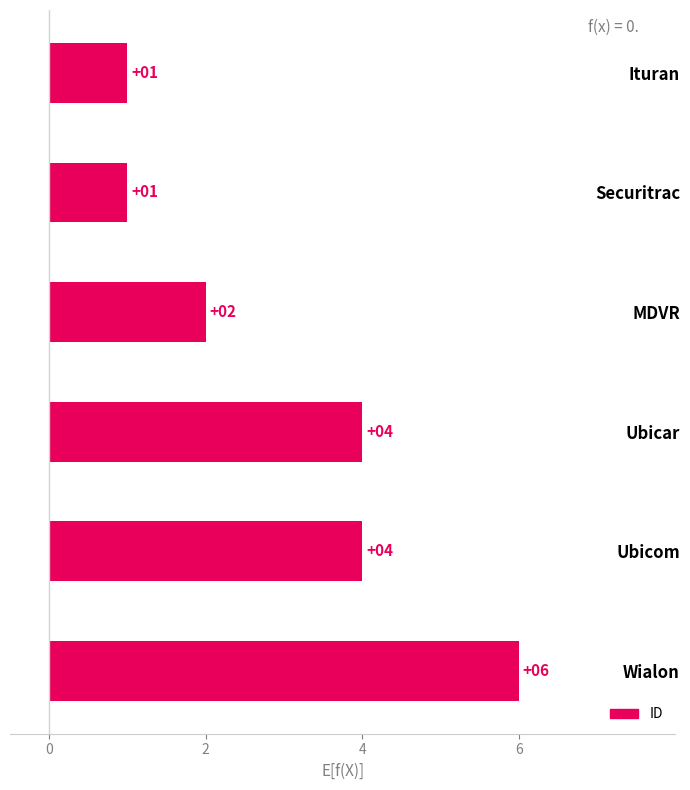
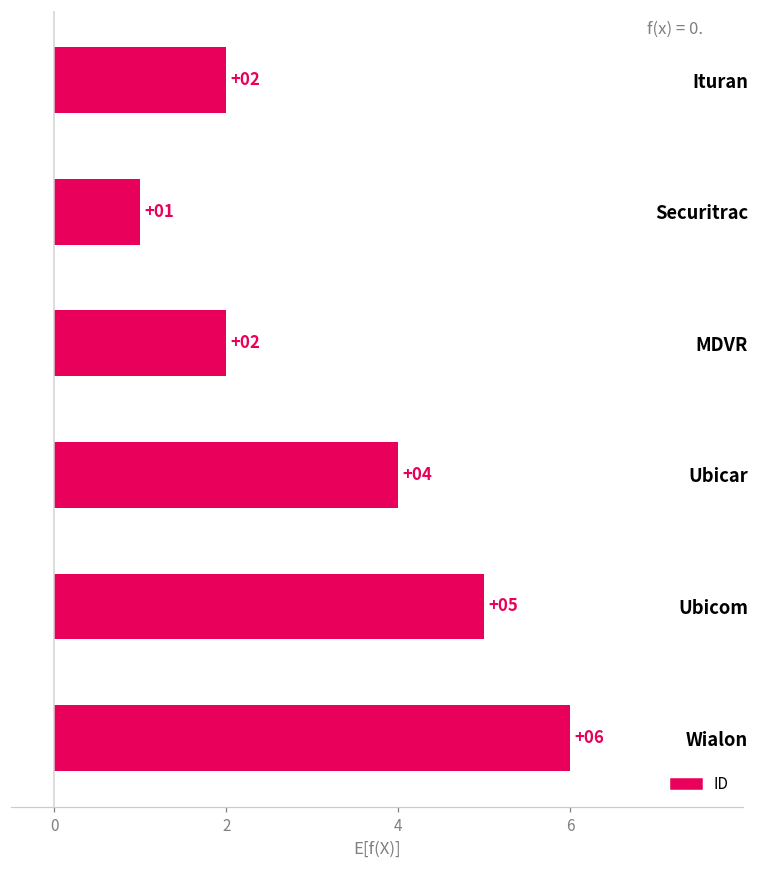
  {
-   "Ituran": "+01",
+   "Ituran": "+02",
    "Securitrac": "+01",
    "MDVR": "+02",
    "Ubicar": "+04",
-   "Ubicom": "+04",
+   "Ubicom": "+05",
    "Wialon": "+06"
  }
